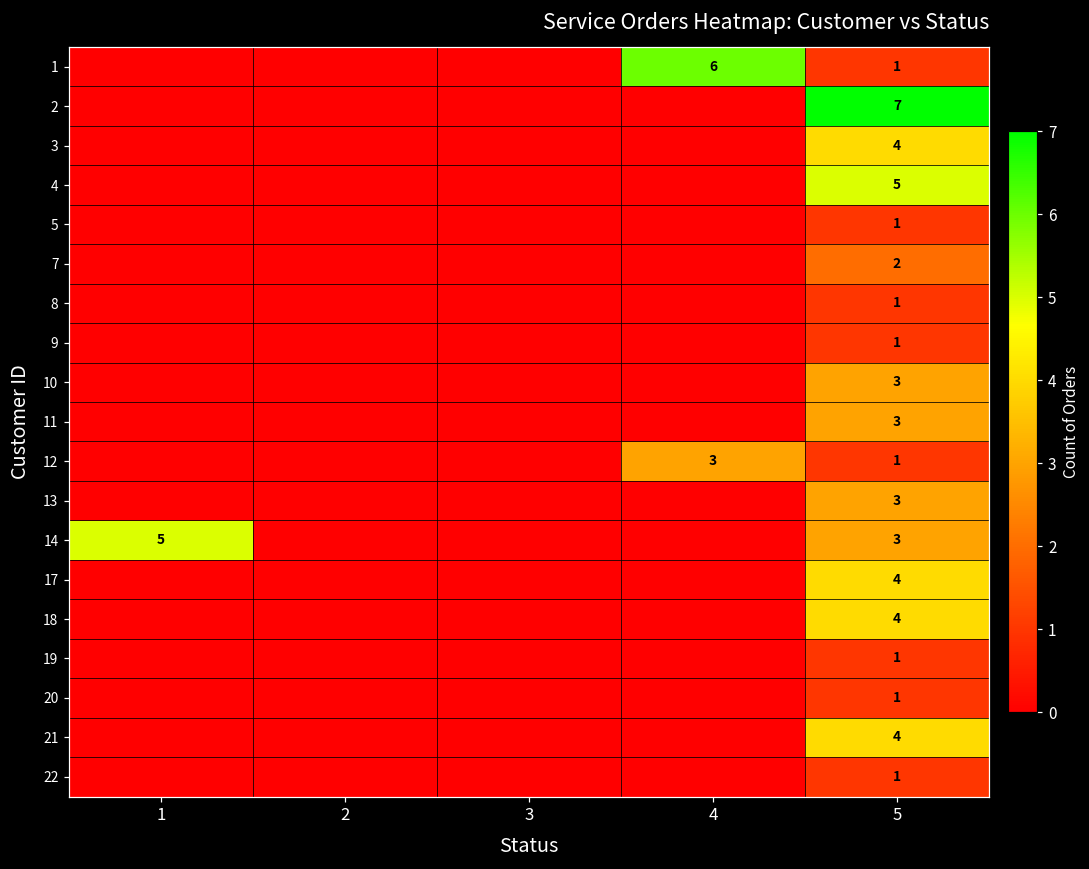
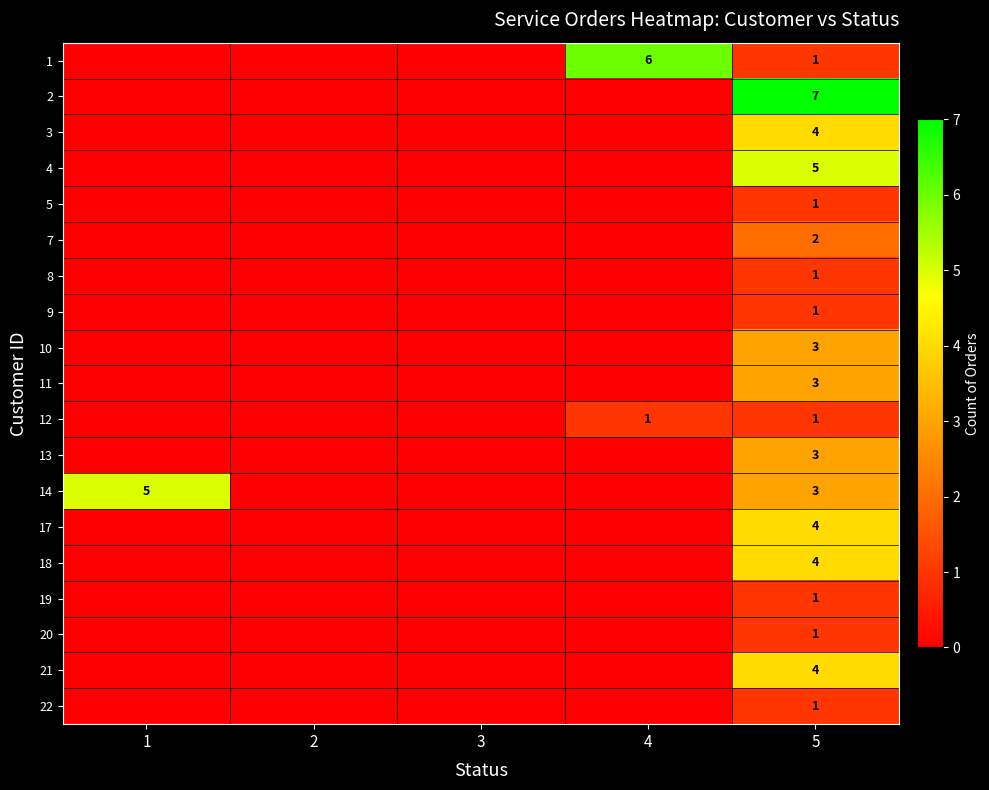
  {
    "1": {
      "4": 6,
      "5": 1
    },
    "2": {
      "5": 7
    },
    "3": {
      "5": 4
    },
    "4": {
      "5": 5
    },
    "5": {
      "5": 1
    },
    "7": {
      "5": 2
    },
    "8": {
      "5": 1
    },
    "9": {
      "5": 1
    },
    "10": {
      "5": 3
    },
    "11": {
      "5": 3
    },
    "12": {
-     "4": 3,
+     "4": 1,
      "5": 1
    },
    "13": {
      "5": 3
    },
    "14": {
      "1": 5,
      "5": 3
    },
    "17": {
      "5": 4
    },
    "18": {
      "5": 4
    },
    "19": {
      "5": 1
    },
    "20": {
      "5": 1
    },
    "21": {
      "5": 4
    },
    "22": {
      "5": 1
    }
  }
